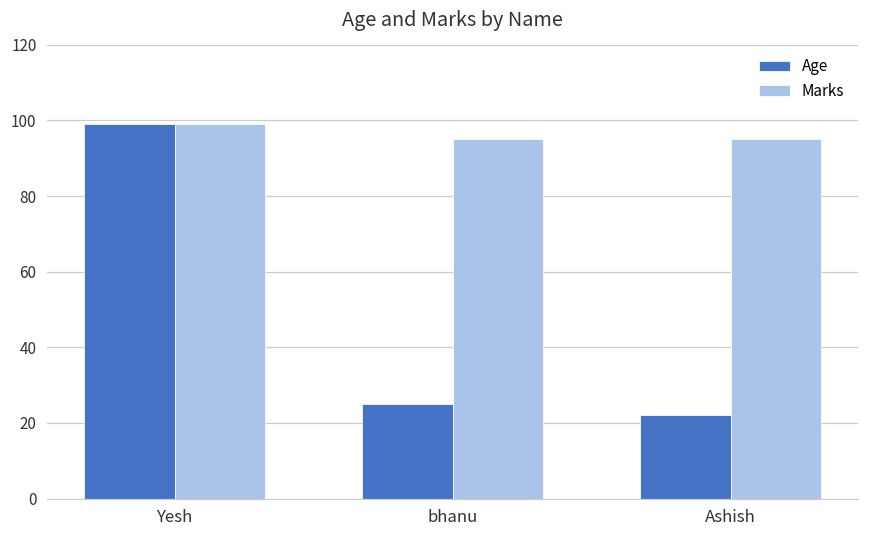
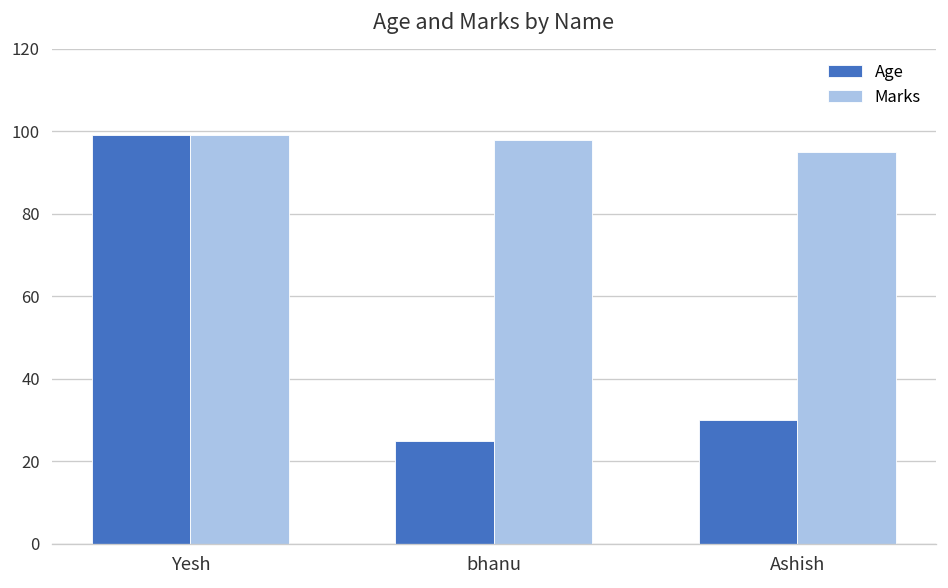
  {
    "Age": {
      "Yesh": 99,
      "bhanu": 25,
-     "Ashish": 22
+     "Ashish": 30
    },
    "Marks": {
      "Yesh": 99,
-     "bhanu": 95,
+     "bhanu": 98,
      "Ashish": 95
    }
  }
